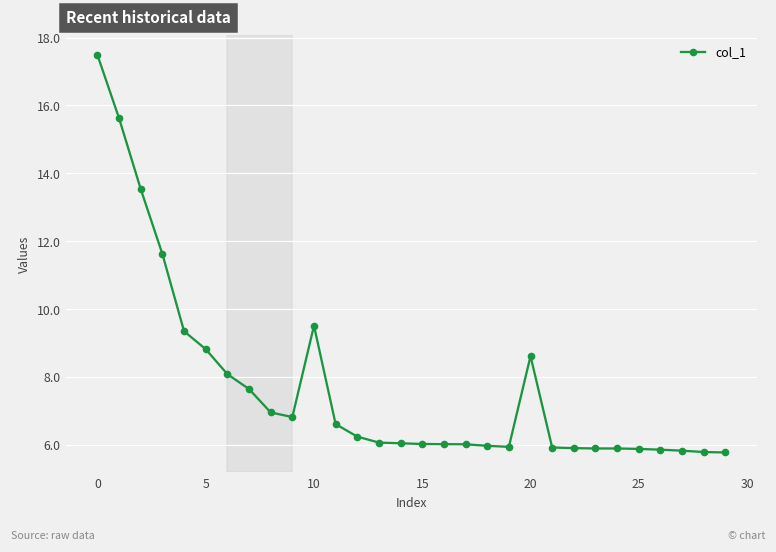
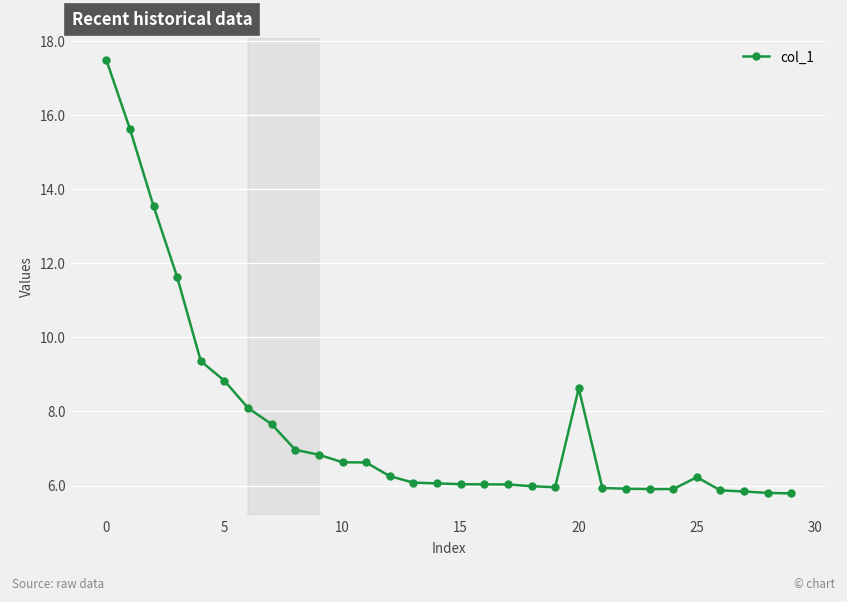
  {
    "0": 17.5,
    "5": 8.8,
-   "10": 9.5,
+   "10": 6.6,
    "15": 6.0,
    "20": 8.6,
-   "25": 5.9
+   "25": 6.2
  }
